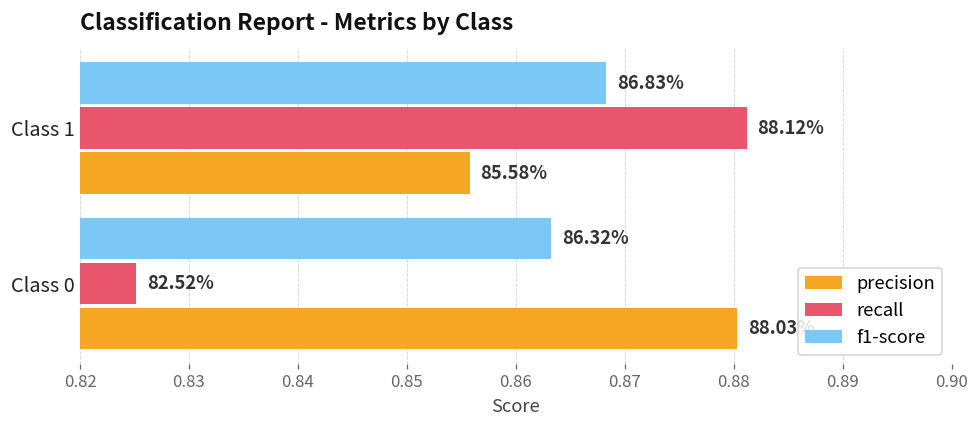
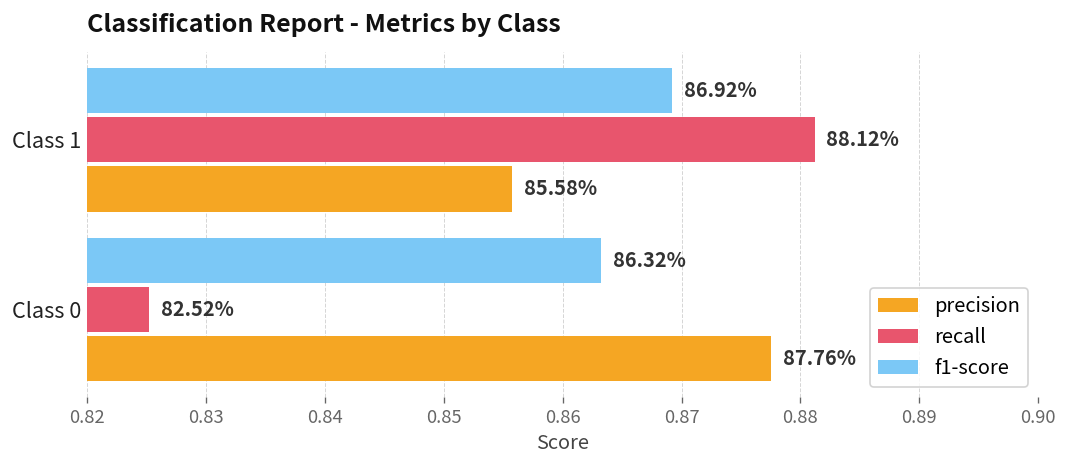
  {
    "precision": {
-     "Class 0": "0.880"
+     "Class 0": "0.878"
    },
    "recall": {
      "Class 1": "88.12%",
      "Class 0": "82.52%"
    },
    "f1-score": {
-     "Class 1": "86.83%",
+     "Class 1": "86.92%",
      "Class 0": "86.32%"
    }
  }
